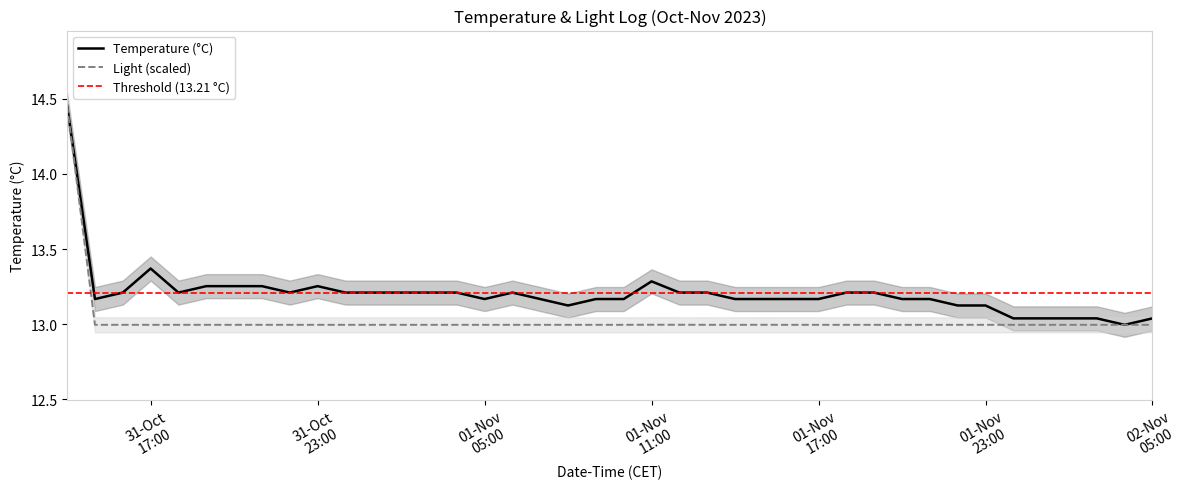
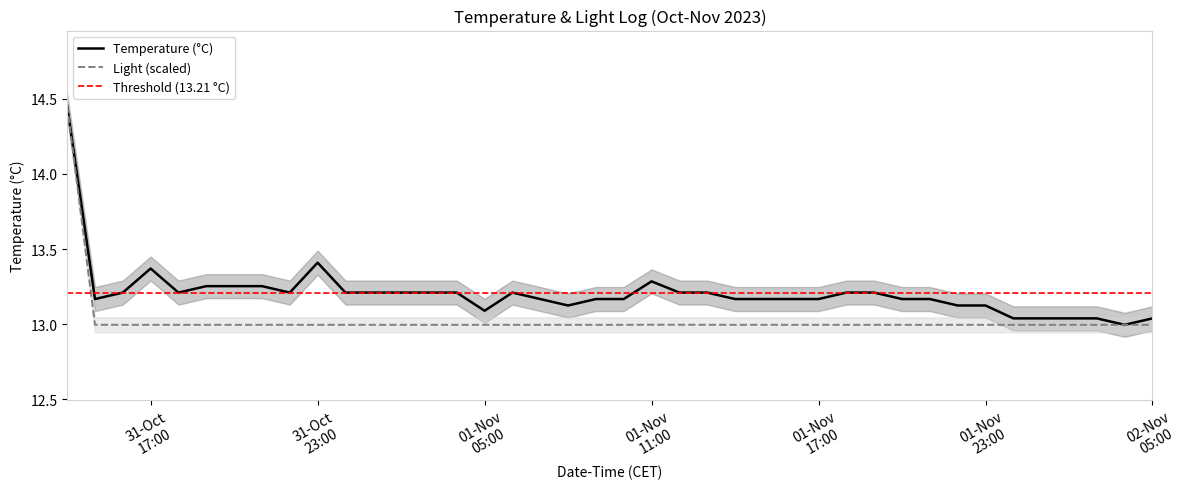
  {
    "Temperature (°C)": {
      "31-Oct 17:00": 13.37,
-     "31-Oct 23:00": 13.25,
-     "01-Nov 05:00": 13.17,
+     "31-Oct 23:00": 13.41,
+     "01-Nov 05:00": 13.09,
      "01-Nov 11:00": 13.29,
      "01-Nov 17:00": 13.17,
      "01-Nov 23:00": 13.12
    }
  }
